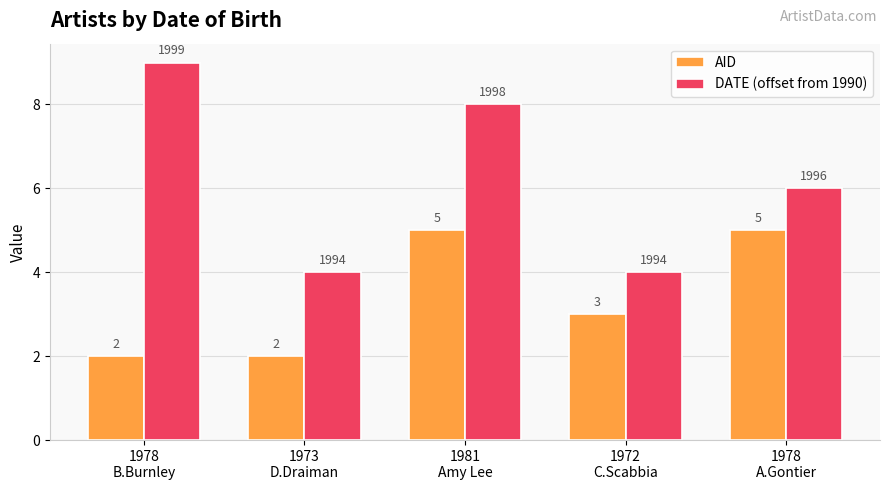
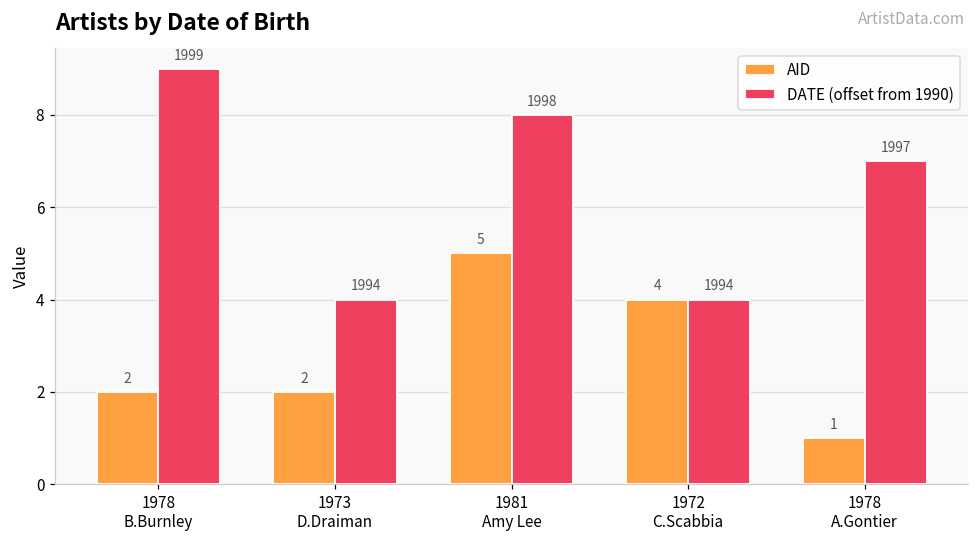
  {
    "AID": {
      "1978 B.Burnley": 2,
      "1973 D.Draiman": 2,
      "1981 Amy Lee": 5,
-     "1972 C.Scabbia": 3,
-     "1978 A.Gontier": 5
+     "1972 C.Scabbia": 4,
+     "1978 A.Gontier": 1
    },
    "DATE (offset from 1990)": {
-     "1978 A.Gontier": 1996
+     "1978 A.Gontier": 1997
    }
  }
